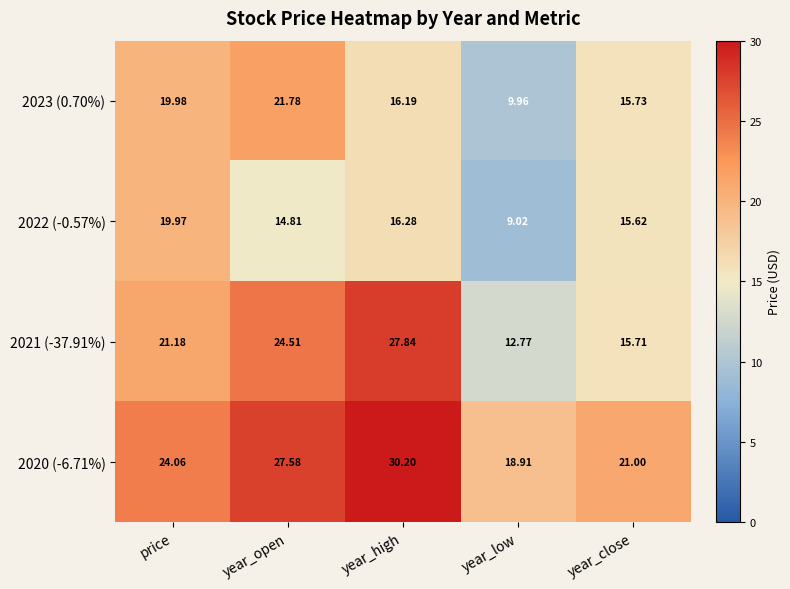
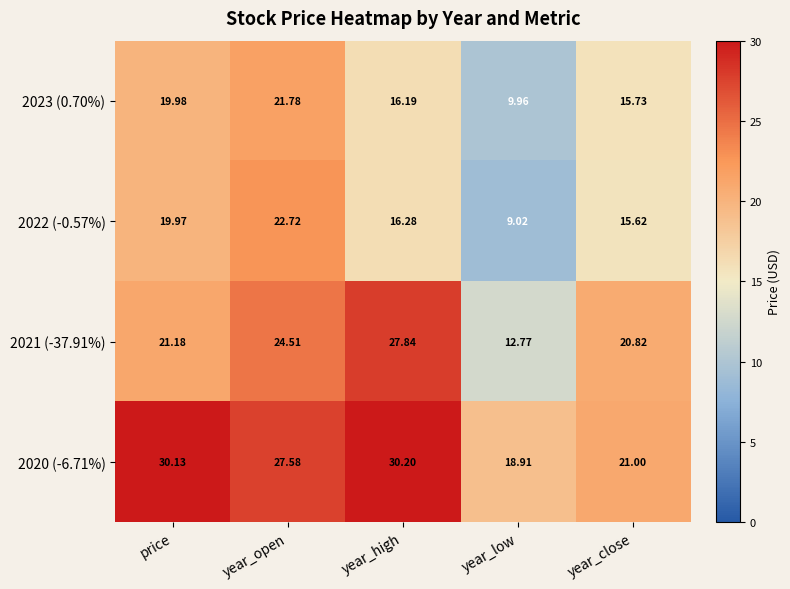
  {
    "2023 (0.70%)": {
      "price": 19.98,
      "year_open": 21.78,
      "year_high": 16.19,
      "year_low": 9.96,
      "year_close": 15.73
    },
    "2022 (-0.57%)": {
      "price": 19.97,
-     "year_open": 14.81,
+     "year_open": 22.72,
      "year_high": 16.28,
      "year_low": 9.02,
      "year_close": 15.62
    },
    "2021 (-37.91%)": {
      "price": 21.18,
      "year_open": 24.51,
      "year_high": 27.84,
      "year_low": 12.77,
-     "year_close": 15.71
+     "year_close": 20.82
    },
    "2020 (-6.71%)": {
-     "price": 24.06,
+     "price": 30.13,
      "year_open": 27.58,
      "year_high": 30.20,
      "year_low": 18.91,
      "year_close": 21.00
    }
  }
